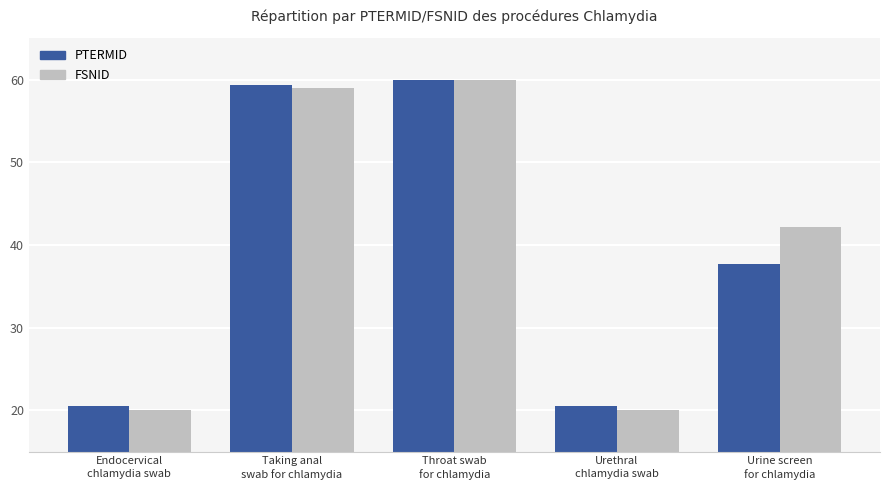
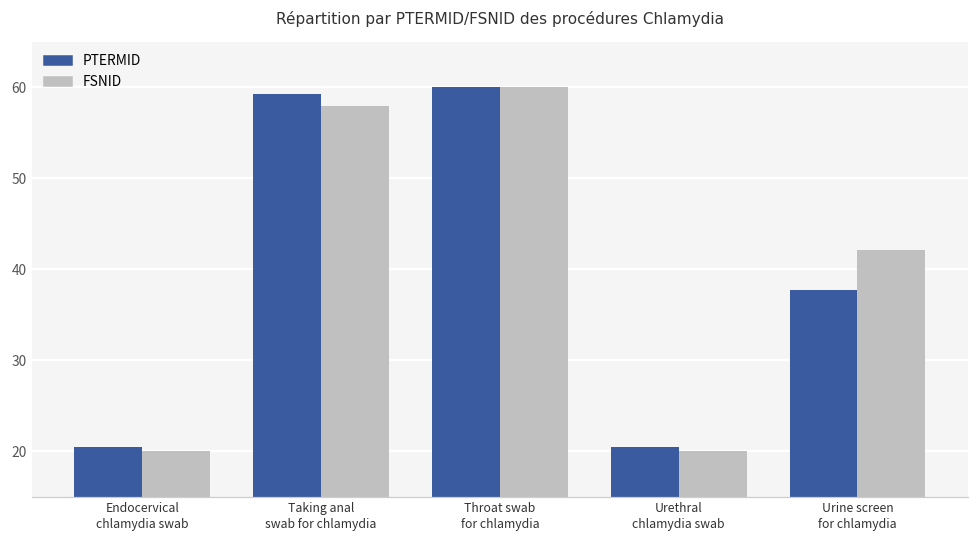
  {
    "PTERMID": {
      "Endocervical chlamydia swab": 21,
      "Taking anal swab for chlamydia": 59,
      "Throat swab for chlamydia": 60,
      "Urethral chlamydia swab": 21,
      "Urine screen for chlamydia": 38
    },
    "FSNID": {
      "Endocervical chlamydia swab": 20,
-     "Taking anal swab for chlamydia": 59,
+     "Taking anal swab for chlamydia": 58,
      "Throat swab for chlamydia": 60,
      "Urethral chlamydia swab": 20,
      "Urine screen for chlamydia": 42
    }
  }
